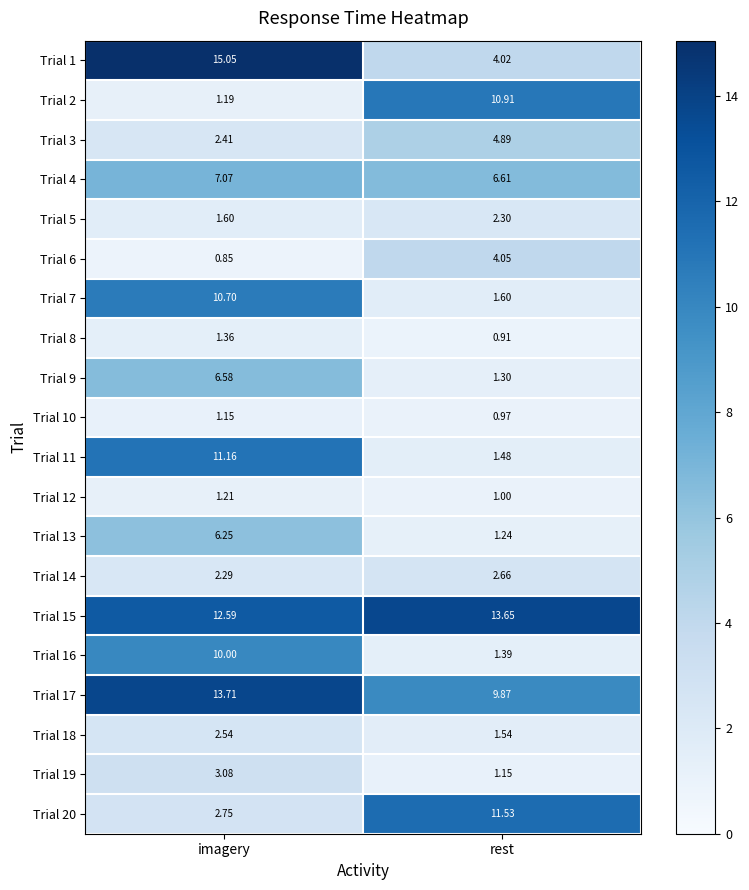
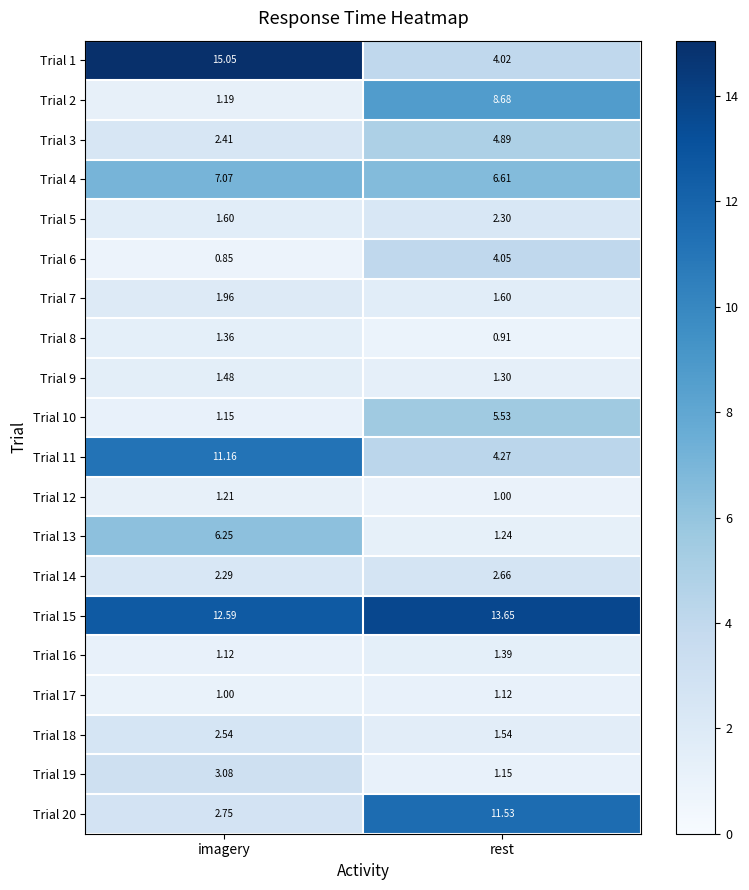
  {
    "Trial 1": {
      "imagery": 15.05,
      "rest": 4.02
    },
    "Trial 2": {
      "imagery": 1.19,
-     "rest": 10.91
+     "rest": 8.68
    },
    "Trial 3": {
      "imagery": 2.41,
      "rest": 4.89
    },
    "Trial 4": {
      "imagery": 7.07,
      "rest": 6.61
    },
    "Trial 5": {
      "imagery": 1.60,
      "rest": 2.30
    },
    "Trial 6": {
      "imagery": 0.85,
      "rest": 4.05
    },
    "Trial 7": {
-     "imagery": 10.70,
+     "imagery": 1.96,
      "rest": 1.60
    },
    "Trial 8": {
      "imagery": 1.36,
      "rest": 0.91
    },
    "Trial 9": {
-     "imagery": 6.58,
+     "imagery": 1.48,
      "rest": 1.30
    },
    "Trial 10": {
      "imagery": 1.15,
-     "rest": 0.97
+     "rest": 5.53
    },
    "Trial 11": {
      "imagery": 11.16,
-     "rest": 1.48
+     "rest": 4.27
    },
    "Trial 12": {
      "imagery": 1.21,
      "rest": 1.00
    },
    "Trial 13": {
      "imagery": 6.25,
      "rest": 1.24
    },
    "Trial 14": {
      "imagery": 2.29,
      "rest": 2.66
    },
    "Trial 15": {
      "imagery": 12.59,
      "rest": 13.65
    },
    "Trial 16": {
-     "imagery": 10.00,
+     "imagery": 1.12,
      "rest": 1.39
    },
    "Trial 17": {
-     "imagery": 13.71,
-     "rest": 9.87
+     "imagery": 1.00,
+     "rest": 1.12
    },
    "Trial 18": {
      "imagery": 2.54,
      "rest": 1.54
    },
    "Trial 19": {
      "imagery": 3.08,
      "rest": 1.15
    },
    "Trial 20": {
      "imagery": 2.75,
      "rest": 11.53
    }
  }
